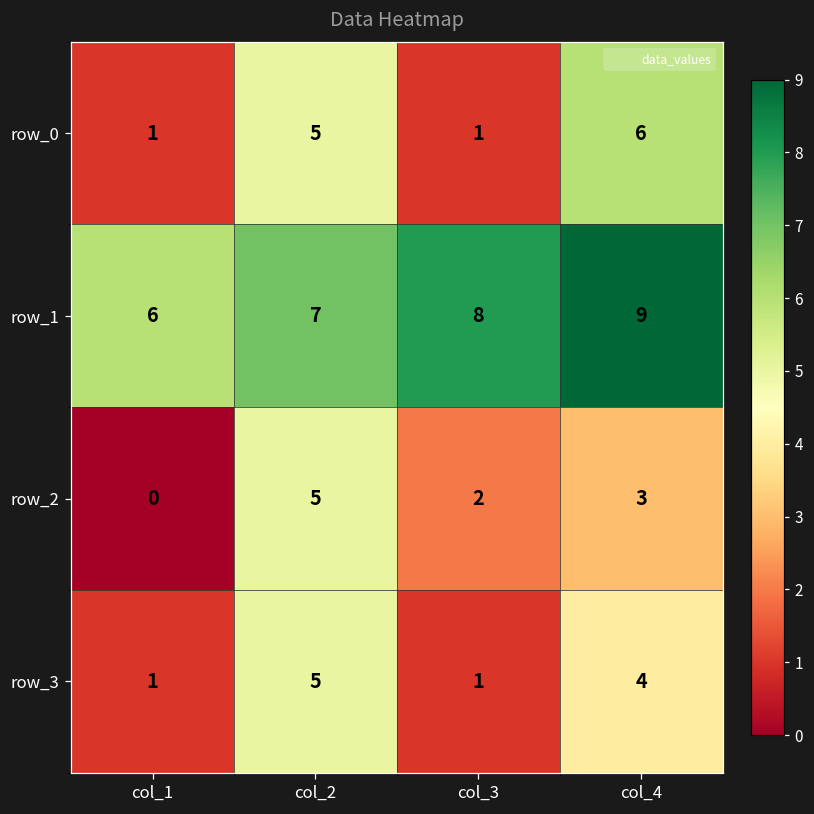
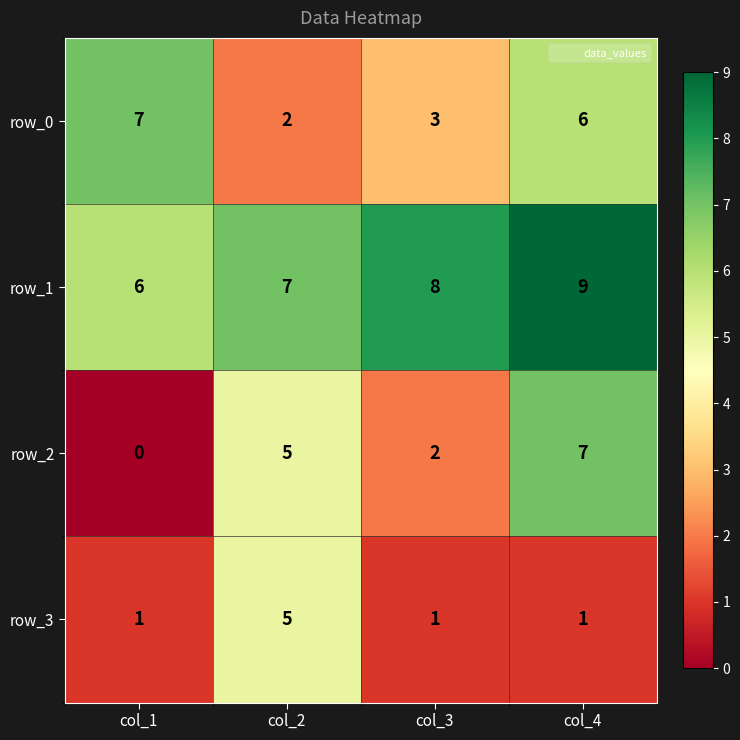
  {
    "row_0": {
-     "col_1": 1,
-     "col_2": 5,
-     "col_3": 1,
+     "col_1": 7,
+     "col_2": 2,
+     "col_3": 3,
      "col_4": 6
    },
    "row_1": {
      "col_1": 6,
      "col_2": 7,
      "col_3": 8,
      "col_4": 9
    },
    "row_2": {
      "col_1": 0,
      "col_2": 5,
      "col_3": 2,
-     "col_4": 3
+     "col_4": 7
    },
    "row_3": {
      "col_1": 1,
      "col_2": 5,
      "col_3": 1,
-     "col_4": 4
+     "col_4": 1
    }
  }
